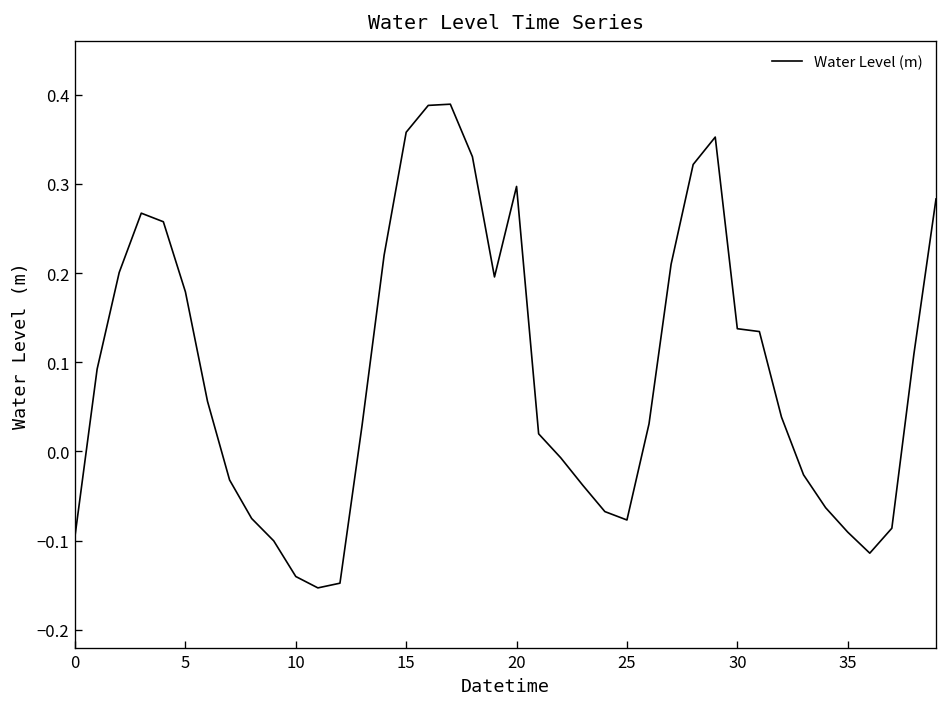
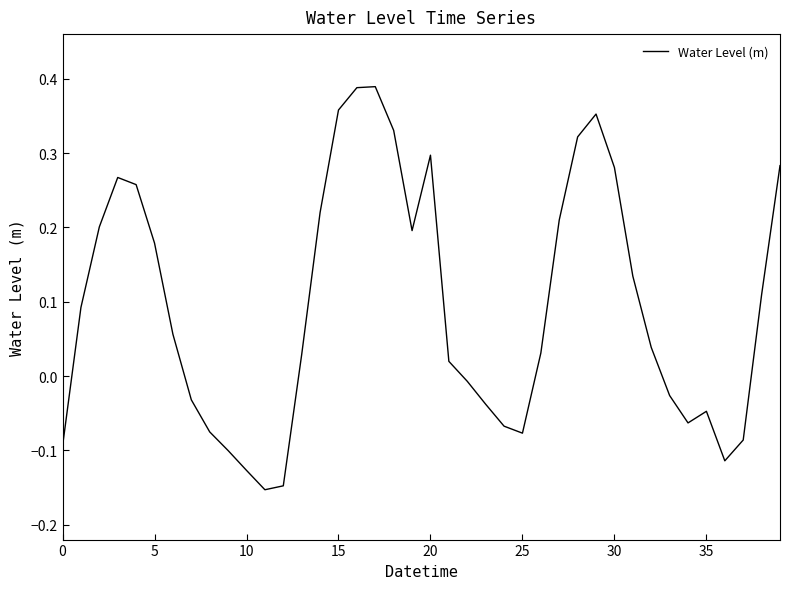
  {
    "0": -0.09,
    "5": 0.18,
-   "10": -0.14,
+   "10": -0.13,
    "15": 0.36,
    "20": 0.30,
    "25": -0.08,
-   "30": 0.14,
-   "35": -0.09
+   "30": 0.28,
+   "35": -0.05
  }
